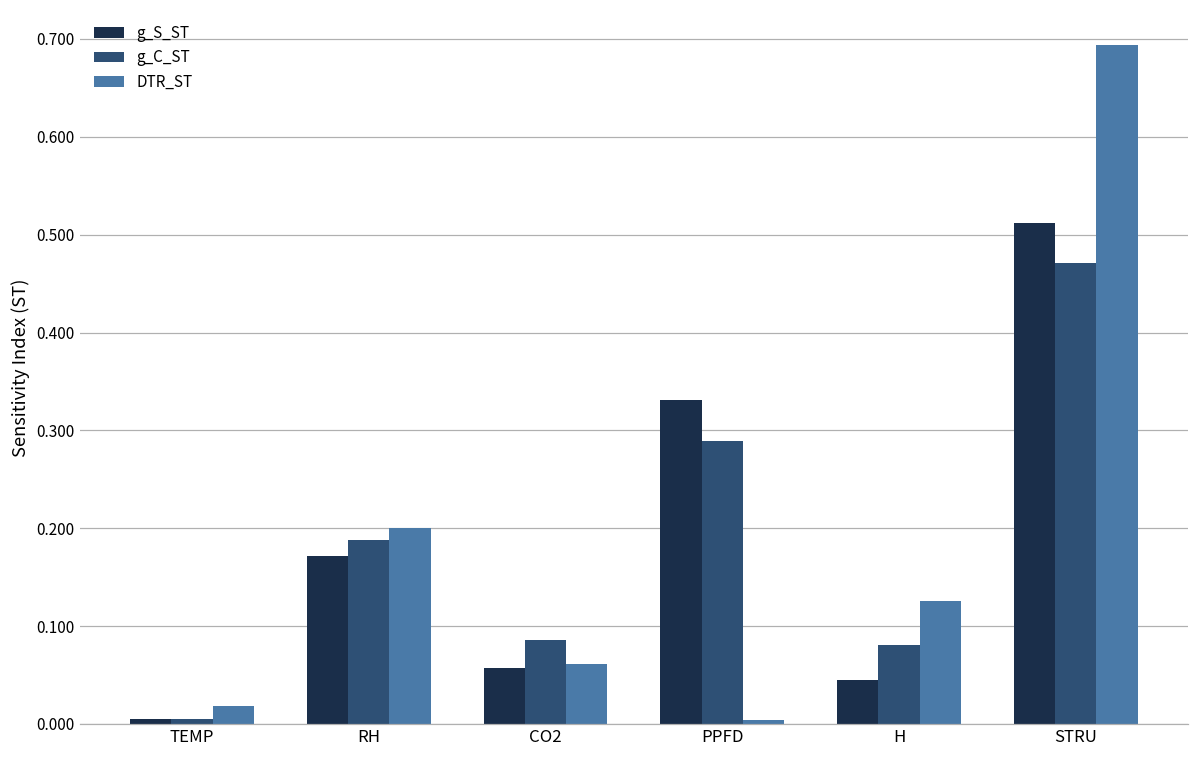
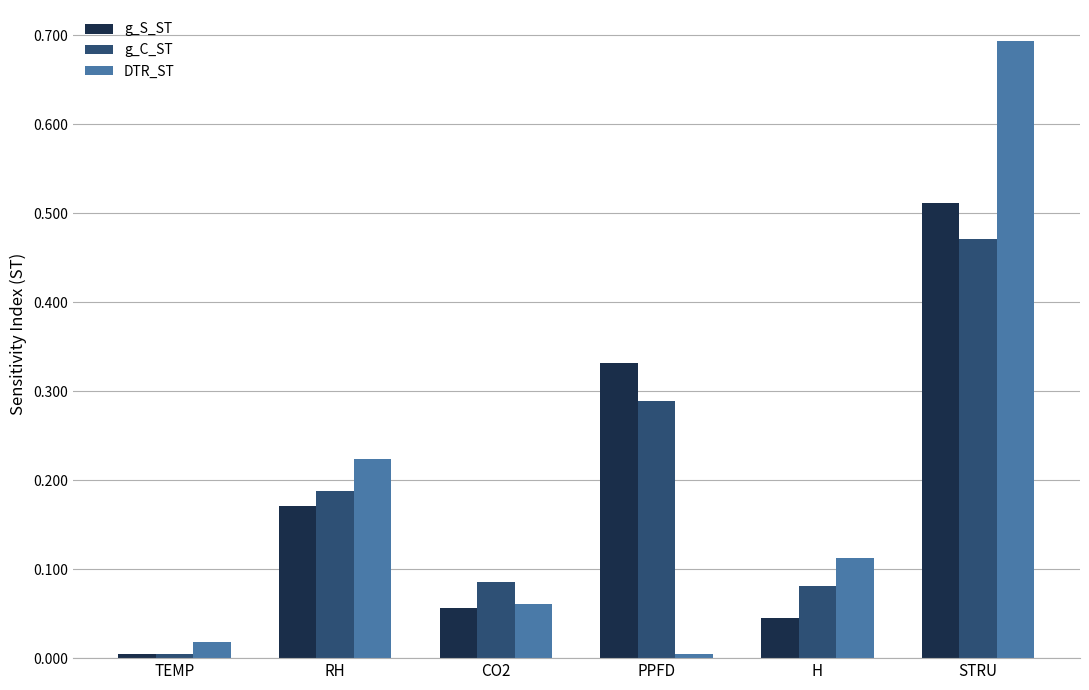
  {
    "DTR_ST": {
      "TEMP": 0.02,
-     "RH": 0.20,
+     "RH": 0.22,
      "CO2": 0.06,
      "PPFD": 0.00,
-     "H": 0.13,
+     "H": 0.11,
      "STRU": 0.69
    }
  }
